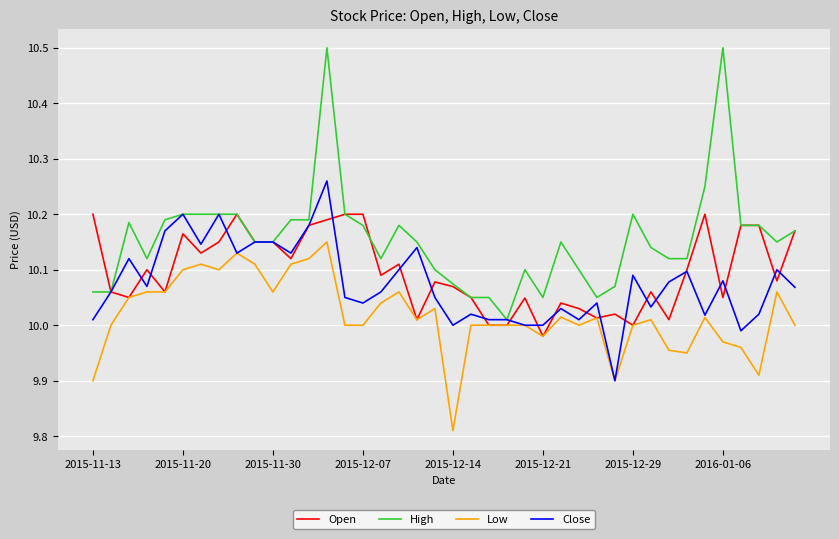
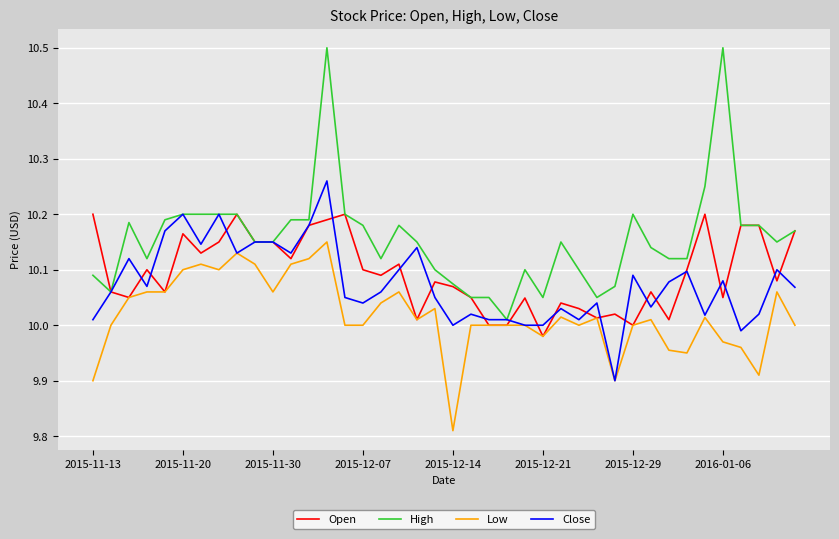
  {
    "Open": {
      "2015-11-13": 10.2,
      "2015-11-20": 10.16,
-     "2015-12-07": 10.2,
+     "2015-12-07": 10.1,
      "2015-12-14": 10.07,
      "2016-01-06": 10.05
    },
    "High": {
-     "2015-11-13": 10.06,
+     "2015-11-13": 10.09,
      "2015-12-07": 10.18,
      "2015-12-14": 10.07,
      "2015-12-21": 10.05,
      "2015-12-29": 10.20,
      "2016-01-06": 10.50
    },
    "Low": {
      "2015-11-13": 9.90,
      "2015-11-20": 10.10,
      "2015-11-30": 10.06,
      "2015-12-07": 10.00,
      "2015-12-14": 9.81,
      "2016-01-06": 9.97
    },
    "Close": {
      "2015-11-13": 10.01,
      "2015-12-07": 10.04,
      "2015-12-14": 10.00,
      "2015-12-21": 10.00,
      "2015-12-29": 10.09,
      "2016-01-06": 10.08
    }
  }
